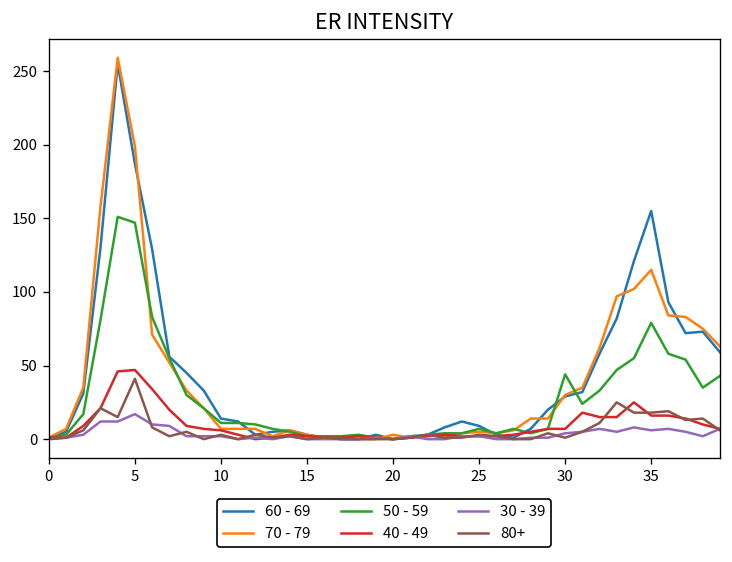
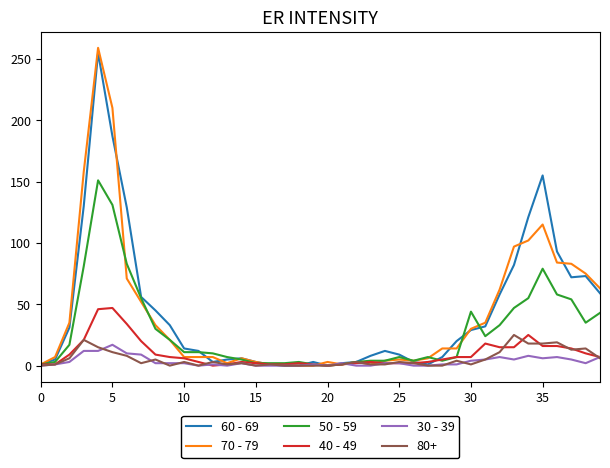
  {
    "60 - 69": {
      "5": 187,
      "10": 14,
      "35": 155
    },
    "70 - 79": {
-     "5": 199,
+     "5": 210,
      "20": 3,
      "35": 115
    },
    "50 - 59": {
-     "5": 147,
+     "5": 131,
      "10": 11,
      "30": 44,
      "35": 79
    },
    "40 - 49": {
      "5": 47,
      "30": 7
    },
    "30 - 39": {
      "5": 17,
      "30": 4,
      "35": 6
    },
    "80+": {
-     "5": 41,
+     "5": 11,
      "30": 1
    }
  }
